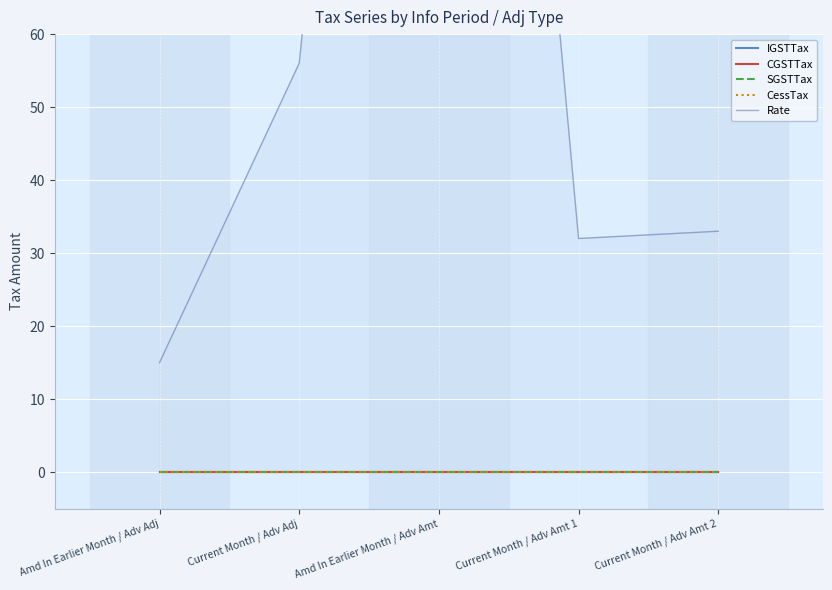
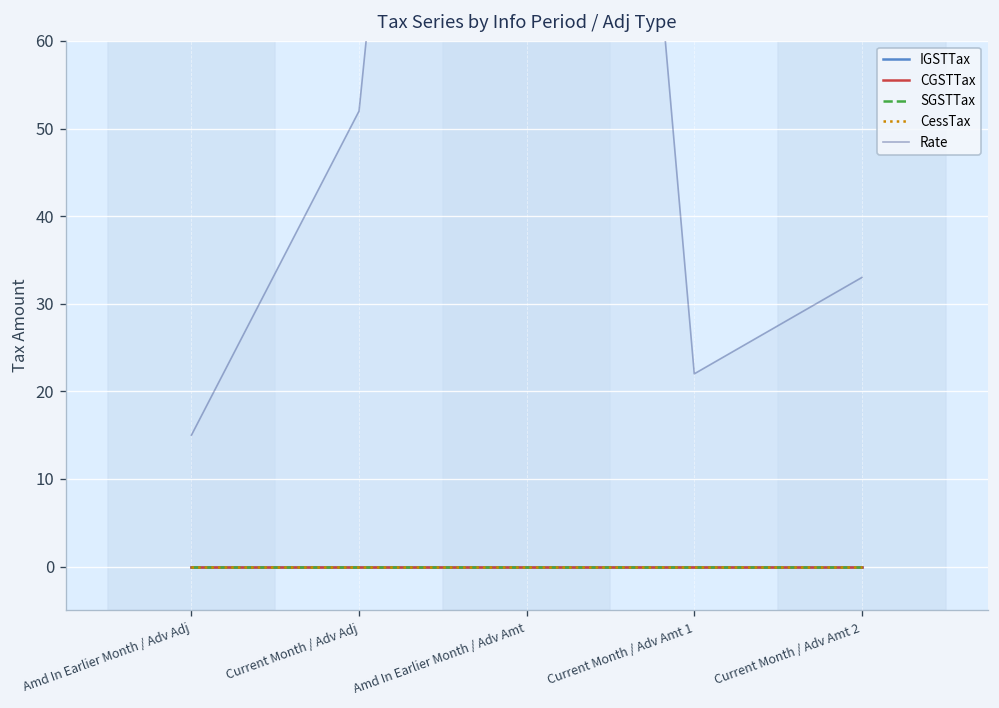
  {
    "CessTax": {
      "Amd In Earlier Month / Adv Adj": 0,
      "Current Month / Adv Adj": 0,
      "Amd In Earlier Month / Adv Amt": 0,
      "Current Month / Adv Amt 1": 0,
      "Current Month / Adv Amt 2": 0
    },
    "Rate": {
      "Amd In Earlier Month / Adv Adj": 15,
-     "Current Month / Adv Adj": 56,
-     "Current Month / Adv Amt 1": 32,
+     "Current Month / Adv Adj": 52,
+     "Current Month / Adv Amt 1": 22,
      "Current Month / Adv Amt 2": 33
    }
  }
